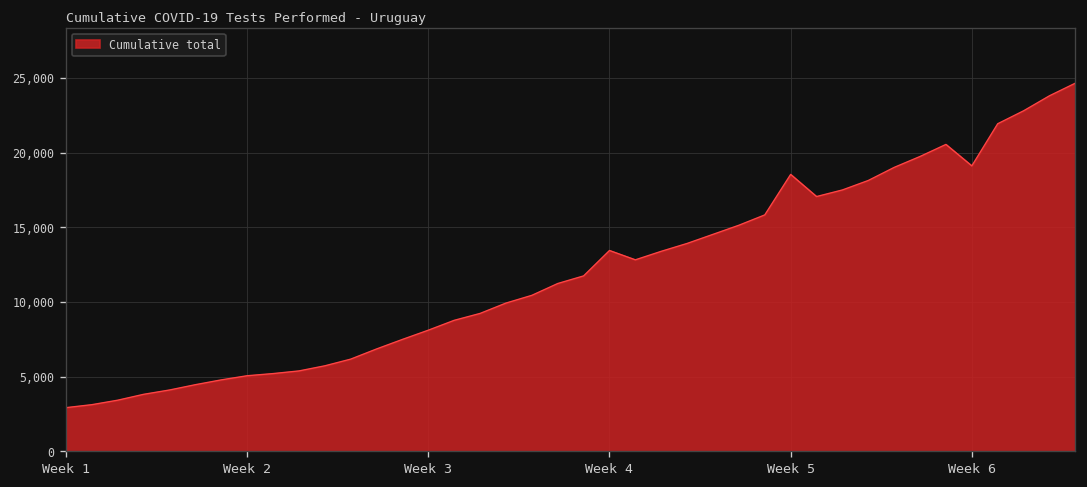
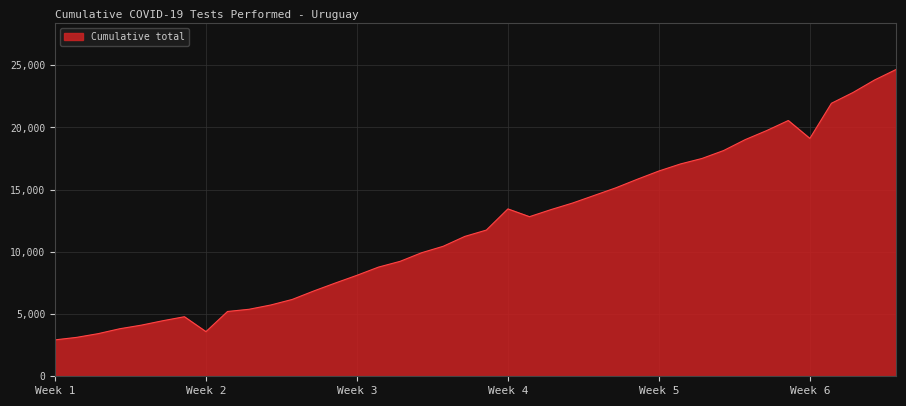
  {
    "Week 1": "2,900",
-   "Week 2": "5,100",
+   "Week 2": "3,600",
    "Week 3": "8,100",
    "Week 4": "13,500",
-   "Week 5": "18,500",
+   "Week 5": "16,500",
    "Week 6": "19,100"
  }
